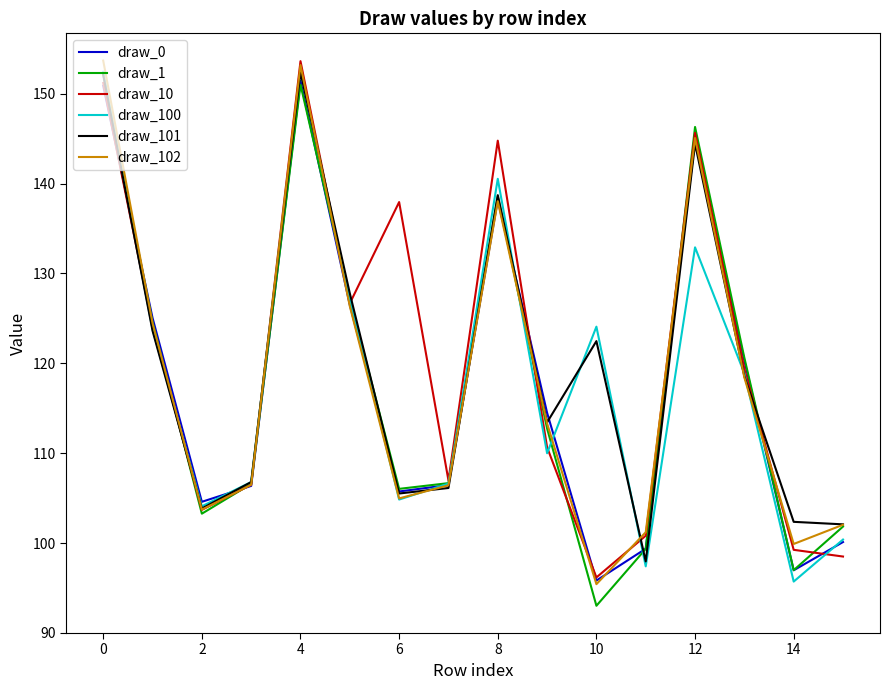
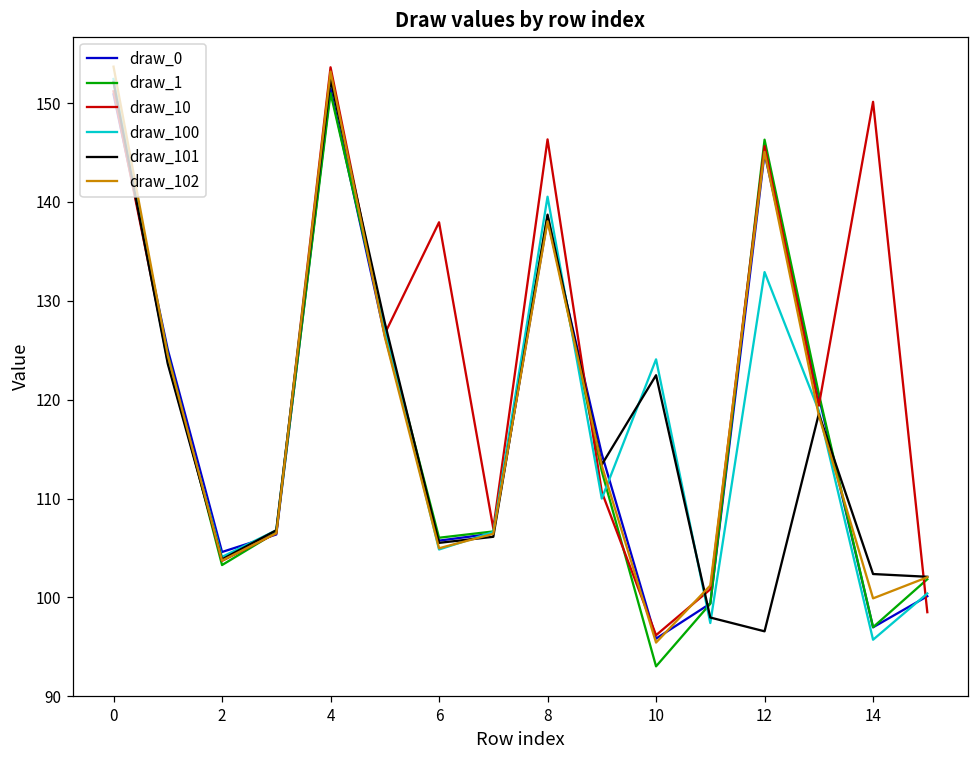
  {
    "draw_0": {
      "2": 105,
      "4": 151,
      "10": 96
    },
    "draw_1": {
      "2": 103,
      "4": 151,
      "6": 106,
      "10": 93,
      "12": 146
    },
    "draw_10": {
      "4": 154,
      "6": 138,
-     "8": 145,
+     "8": 146,
      "10": 96,
      "12": 146,
-     "14": 99
+     "14": 150
    },
    "draw_100": {
      "8": 141,
      "10": 124,
      "12": 133,
      "14": 96
    },
    "draw_101": {
      "10": 122,
-     "12": 144,
+     "12": 97,
      "14": 102
    },
    "draw_102": {
      "4": 153,
      "10": 95,
      "14": 100
    }
  }
